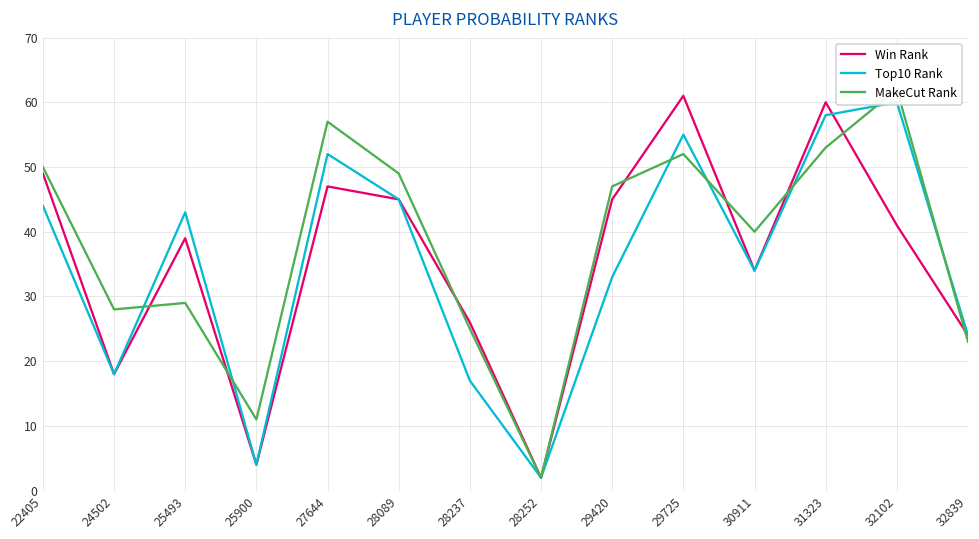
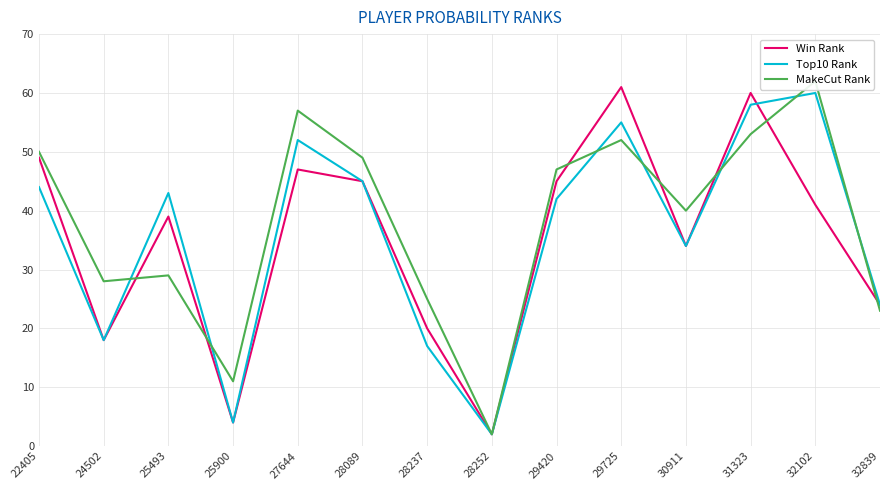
  {
    "Win Rank": {
      "22405": 49,
      "25493": 39,
      "27644": 47,
-     "28237": 26,
+     "28237": 20,
      "29420": 45,
      "29725": 61,
      "31323": 60,
      "32102": 41
    },
    "Top10 Rank": {
      "22405": 44,
      "25493": 43,
      "27644": 52,
      "28237": 17,
-     "29420": 33,
+     "29420": 42,
      "29725": 55,
      "31323": 58,
      "32102": 60
    },
    "MakeCut Rank": {
      "22405": 50,
      "24502": 28,
      "25493": 29,
      "25900": 11,
      "27644": 57,
      "28089": 49,
      "28237": 25,
      "29420": 47,
      "29725": 52,
      "30911": 40,
      "31323": 53,
      "32839": 23
    }
  }
